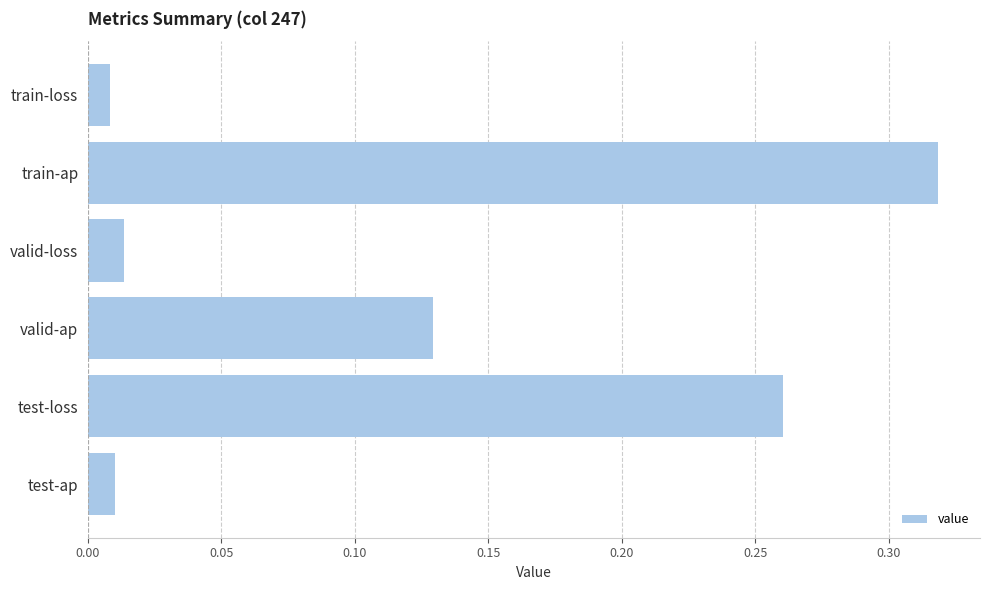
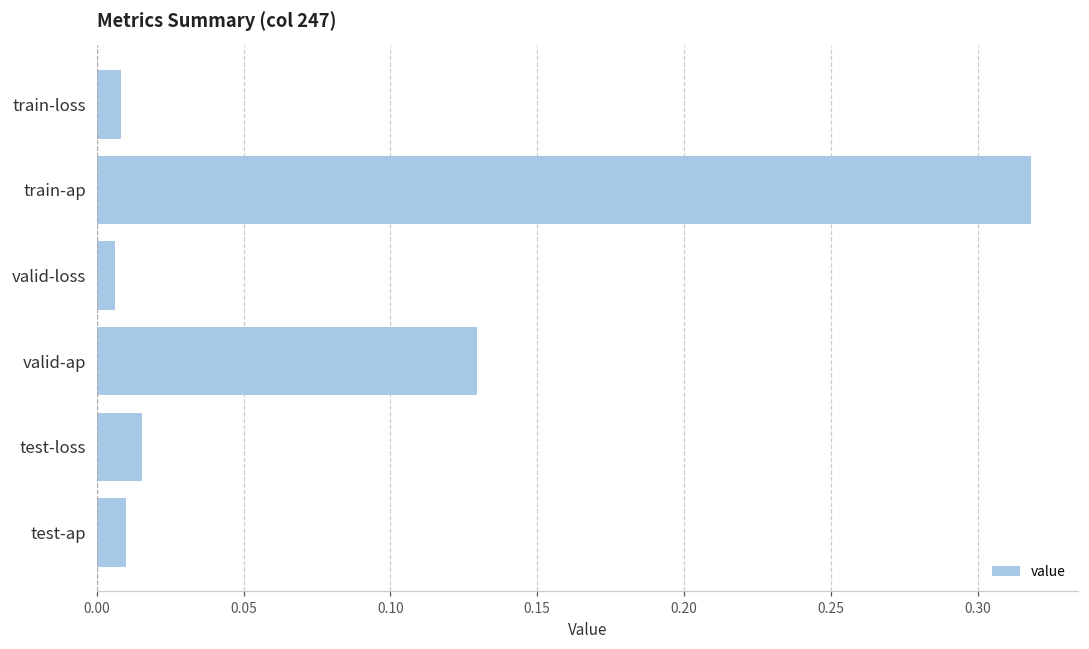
  {
    "train-loss": 0.008,
    "train-ap": 0.318,
-   "valid-loss": 0.013,
+   "valid-loss": 0.006,
    "valid-ap": 0.129,
-   "test-loss": 0.260,
+   "test-loss": 0.015,
    "test-ap": 0.010
  }
